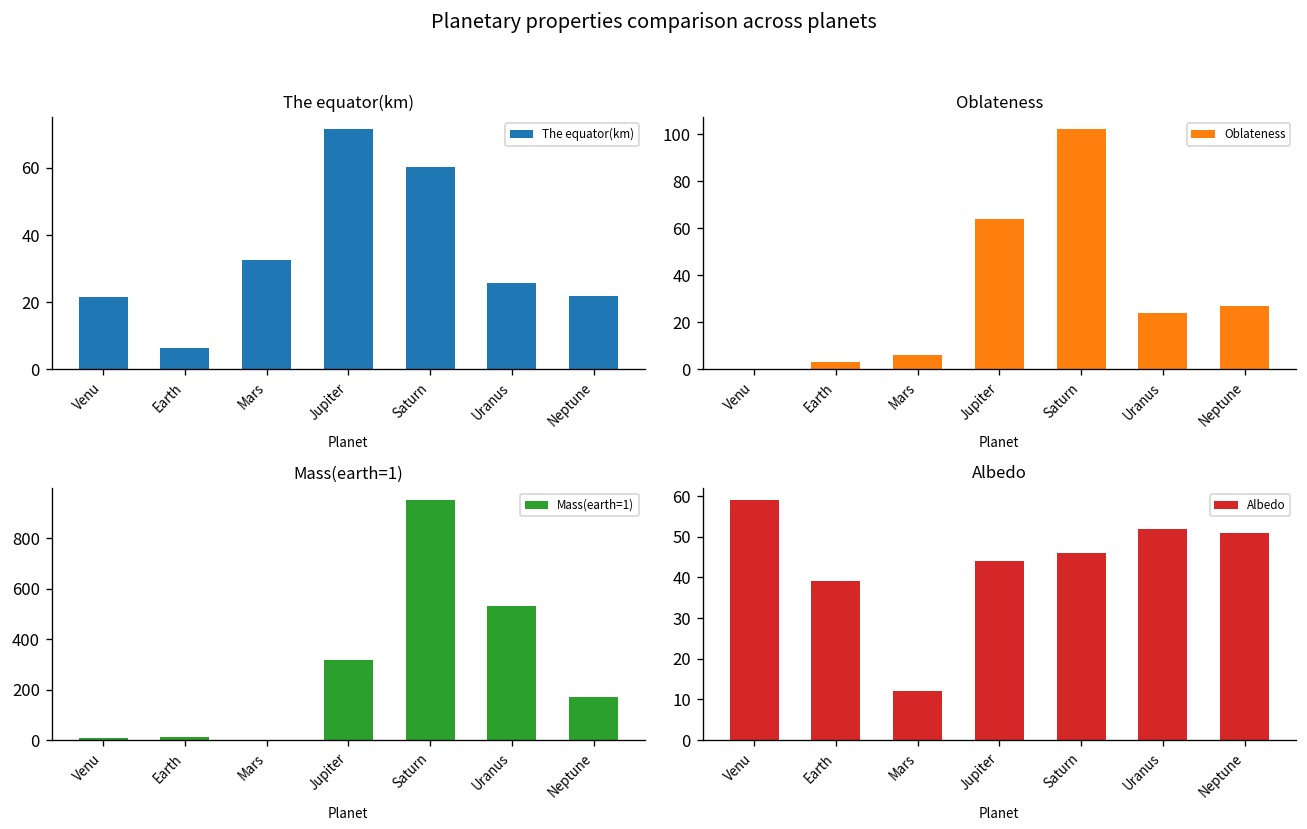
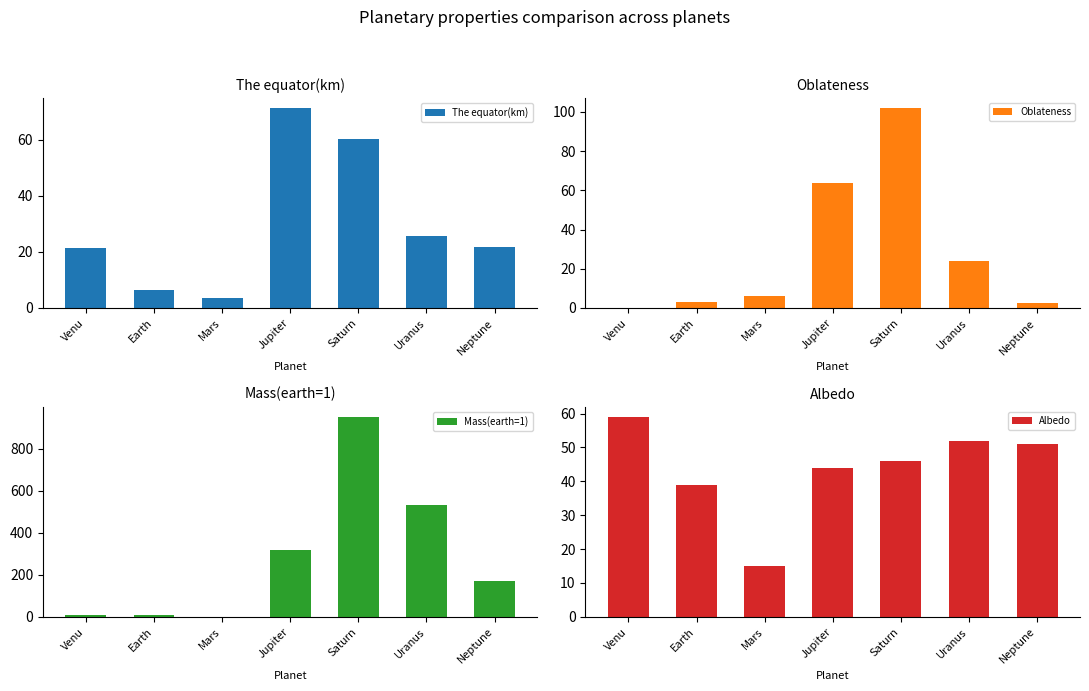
  {
    "The equator(km)": {
      "Venu": 21,
      "Earth": 6,
-     "Mars": 33,
+     "Mars": 3,
      "Jupiter": 71,
      "Saturn": 60,
      "Uranus": 26,
      "Neptune": 22
    },
    "Oblateness": {
      "Venu": 0,
      "Earth": 3,
      "Mars": 6,
      "Jupiter": 64,
      "Saturn": 102,
      "Uranus": 24,
-     "Neptune": 27
+     "Neptune": 3
    },
    "Mass(earth=1)": {
      "Jupiter": 320,
      "Saturn": 950,
      "Uranus": 530,
      "Neptune": 170
    },
    "Albedo": {
      "Venu": 59,
      "Earth": 39,
-     "Mars": 12,
+     "Mars": 15,
      "Jupiter": 44,
      "Saturn": 46,
      "Uranus": 52,
      "Neptune": 51
    }
  }
